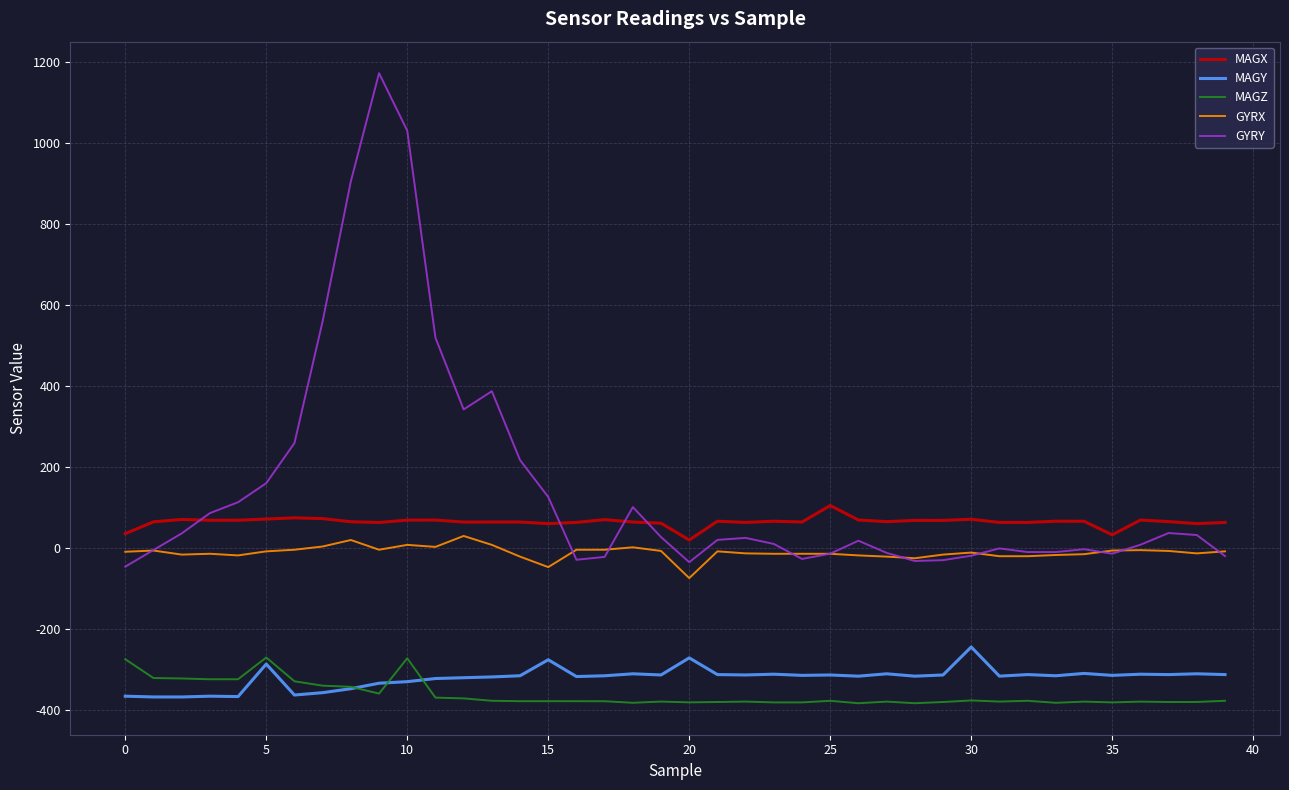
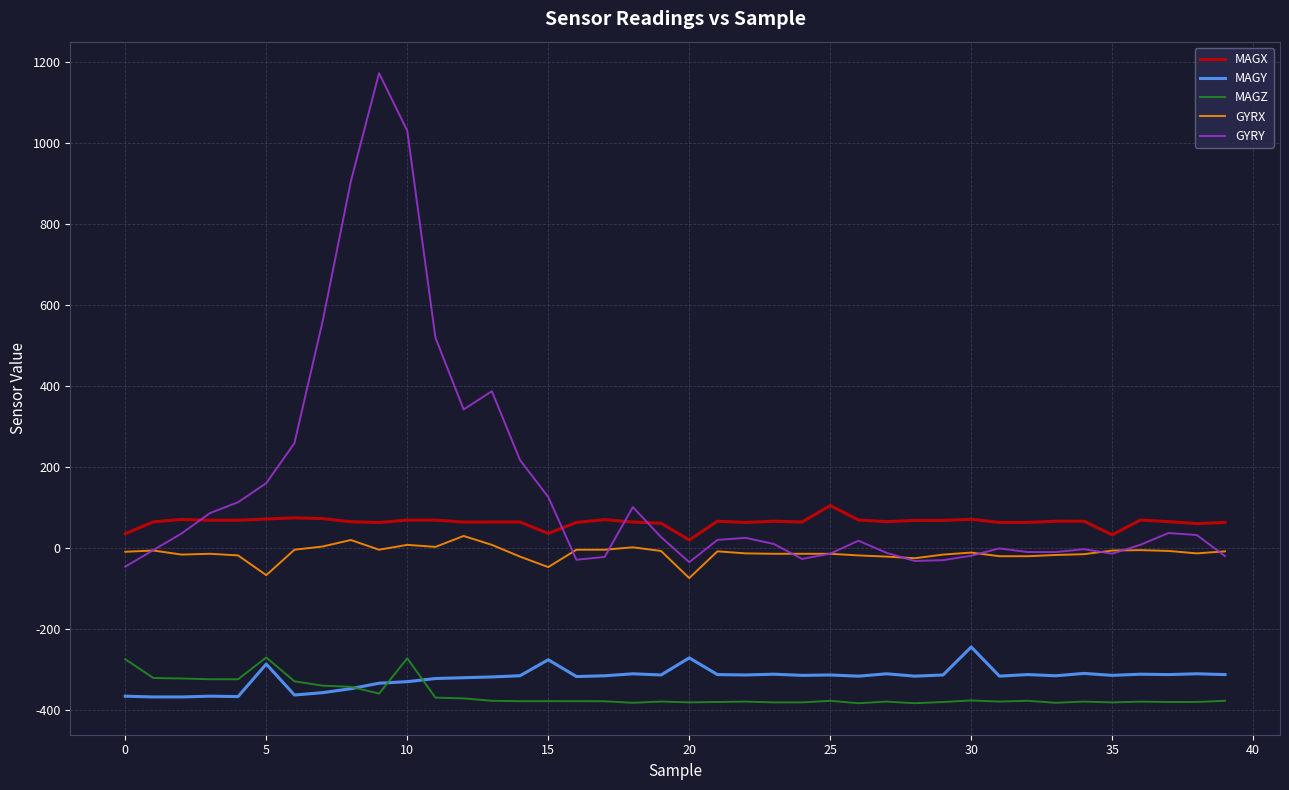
  {
    "MAGX": {
      "0": 40,
      "5": 70,
      "10": 70,
-     "15": 60,
+     "15": 40,
      "20": 20,
      "25": 100,
      "30": 70,
      "35": 30
    },
    "MAGY": {
      "0": -370,
      "5": -290,
      "10": -330,
      "15": -280,
      "20": -270,
      "25": -310,
      "30": -240,
      "35": -310
    },
    "MAGZ": {
      "0": -270,
      "5": -270,
      "10": -270,
      "15": -380,
      "20": -380,
      "25": -380,
      "30": -380,
      "35": -380
    },
    "GYRX": {
      "0": -10,
-     "5": -10,
+     "5": -70,
      "10": 10,
      "15": -50,
      "20": -70,
      "30": -10,
      "35": -10
    },
    "GYRY": {
      "0": -50,
      "5": 160,
      "10": 1030,
      "15": 130,
      "20": -40,
      "30": -20,
      "35": -10
    }
  }
